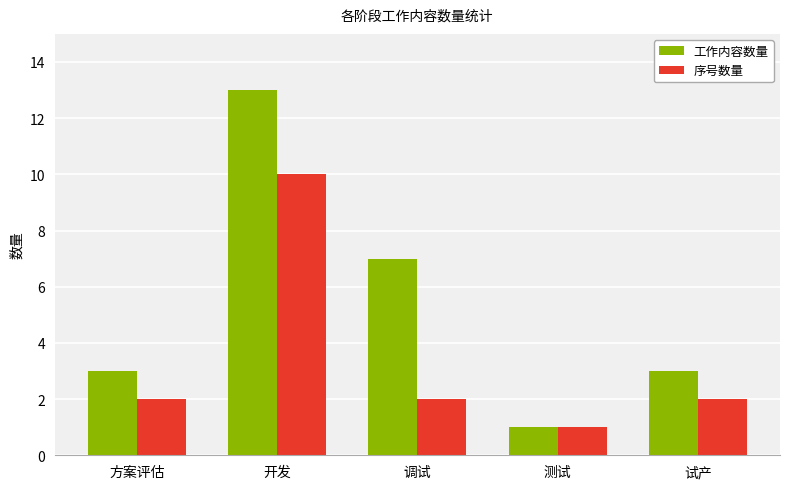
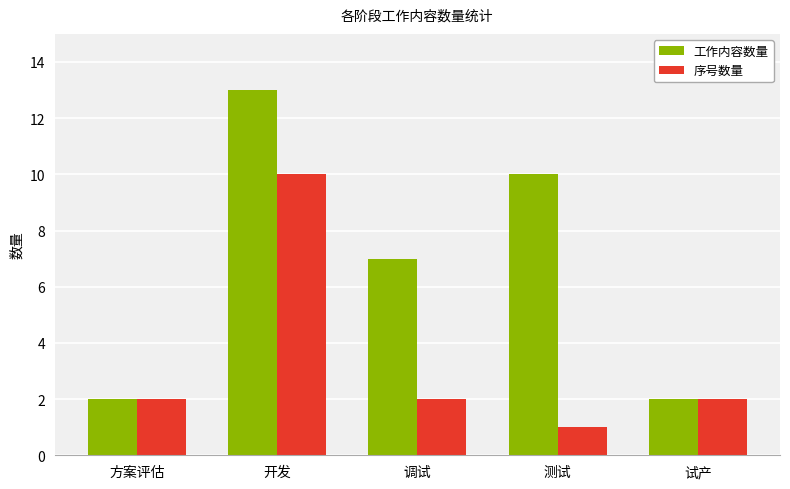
  {
    "工作内容数量": {
-     "方案评估": 3,
+     "方案评估": 2,
      "开发": 13,
      "调试": 7,
-     "测试": 1,
-     "试产": 3
+     "测试": 10,
+     "试产": 2
    },
    "序号数量": {
      "方案评估": 2,
      "开发": 10,
      "调试": 2,
      "测试": 1,
      "试产": 2
    }
  }
